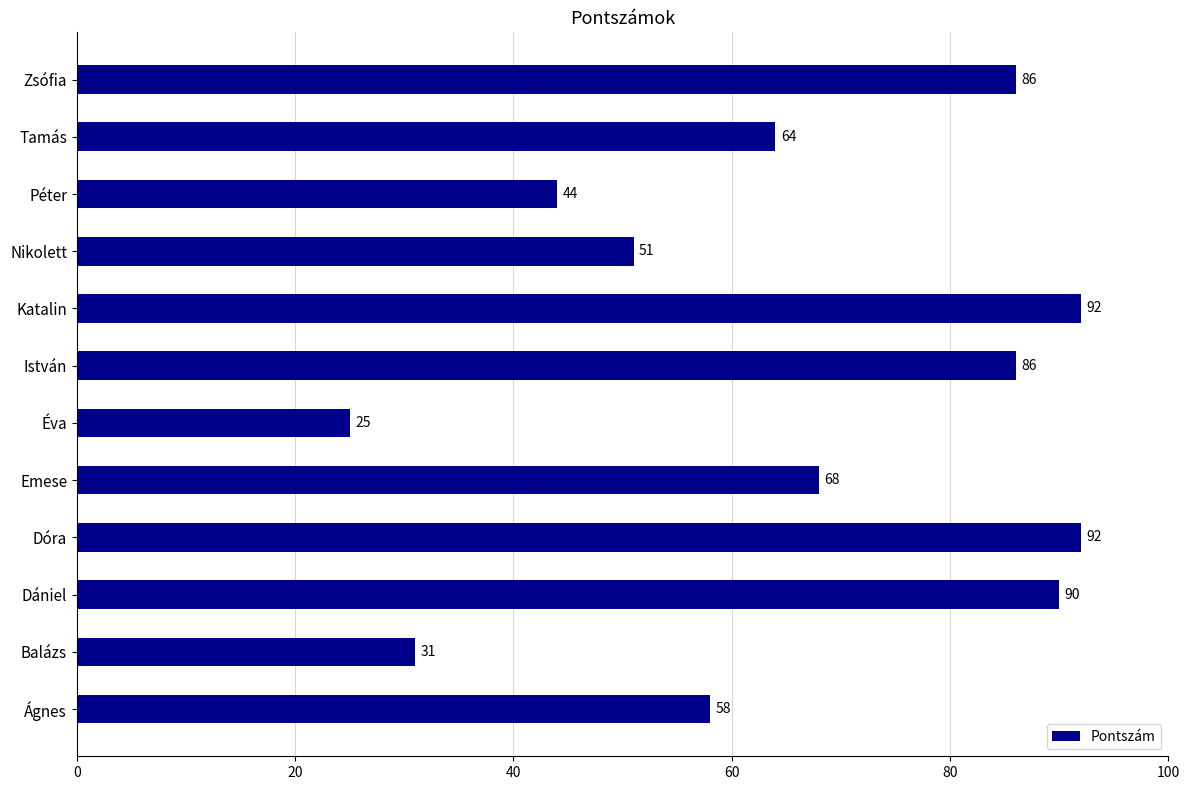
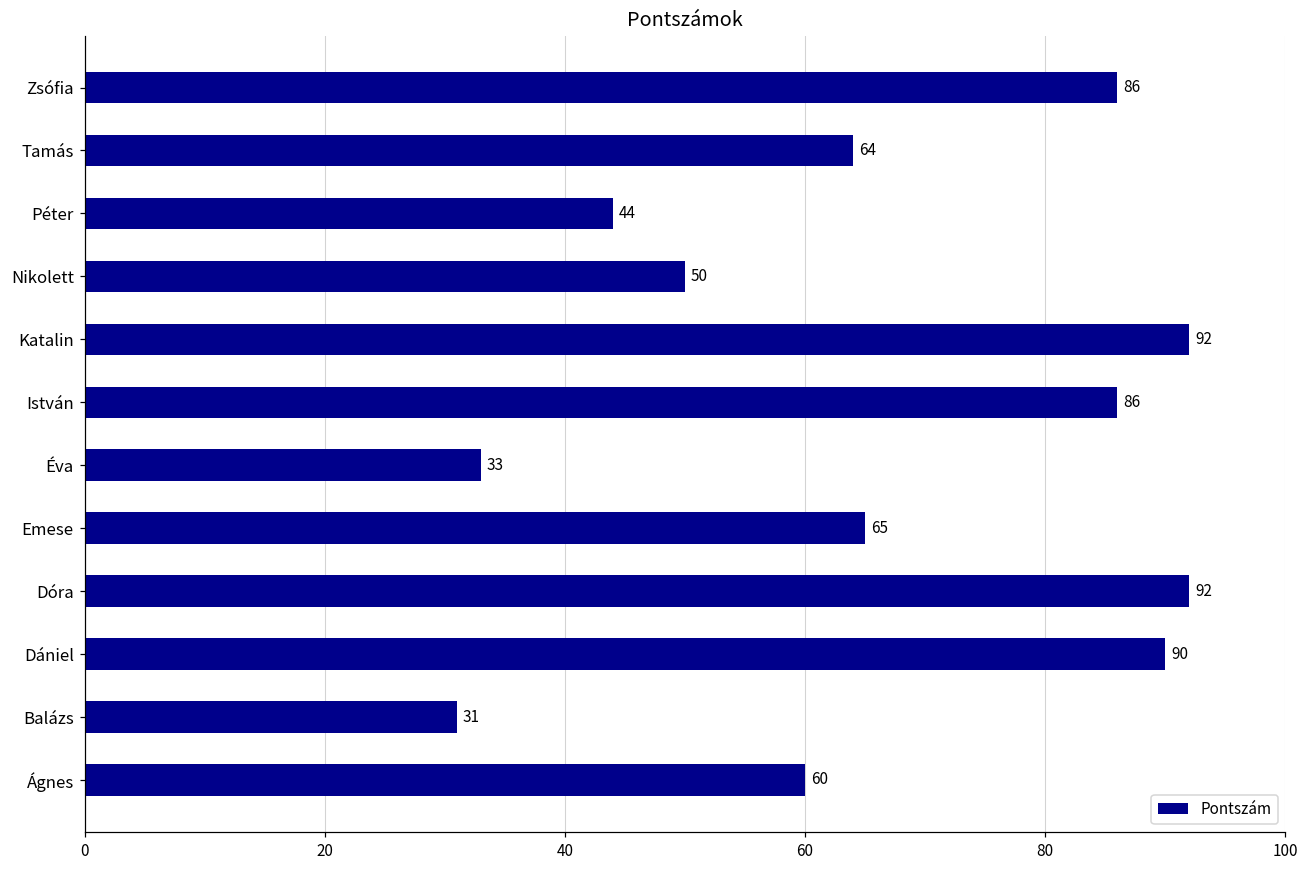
  {
    "Zsófia": 86,
    "Tamás": 64,
    "Péter": 44,
-   "Nikolett": 51,
+   "Nikolett": 50,
    "Katalin": 92,
    "István": 86,
-   "Éva": 25,
-   "Emese": 68,
+   "Éva": 33,
+   "Emese": 65,
    "Dóra": 92,
    "Dániel": 90,
    "Balázs": 31,
-   "Ágnes": 58
+   "Ágnes": 60
  }
